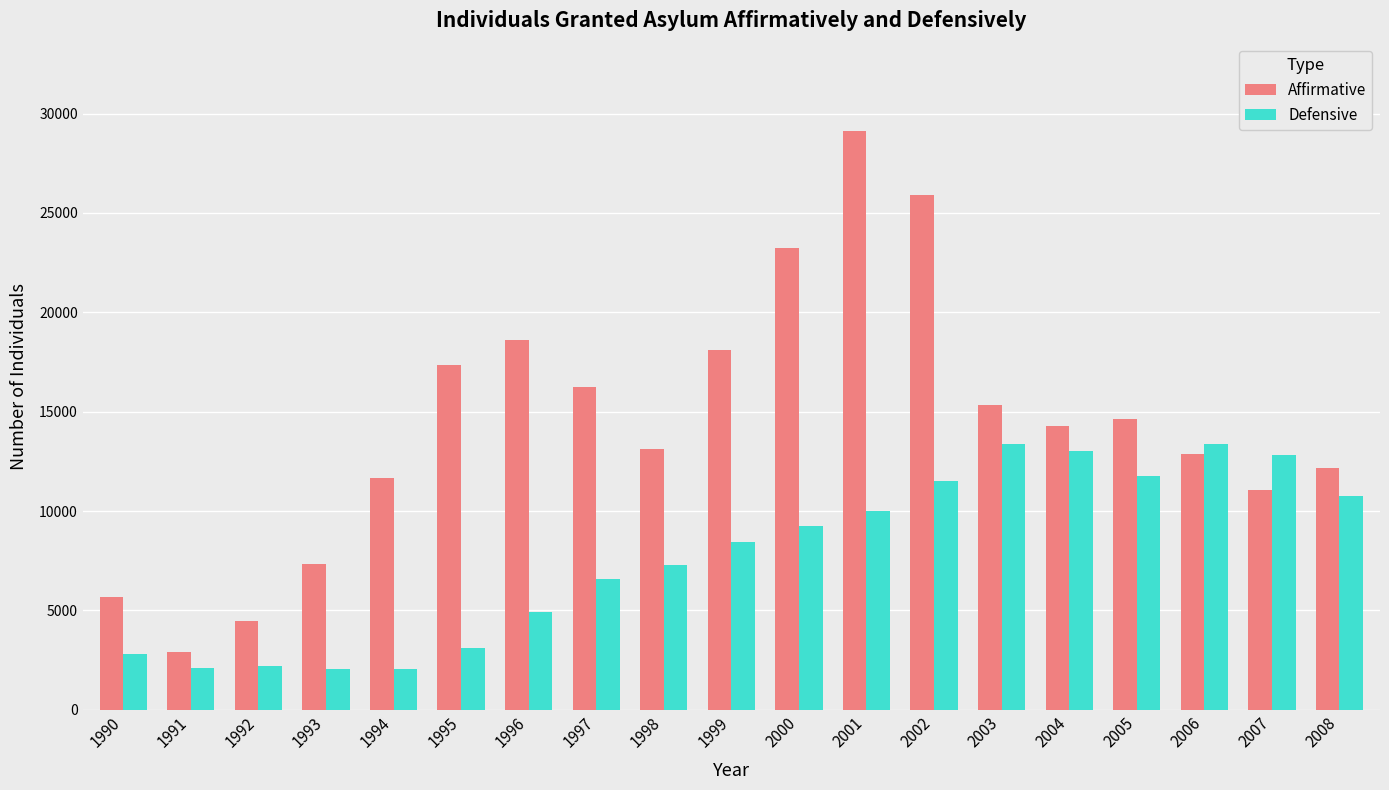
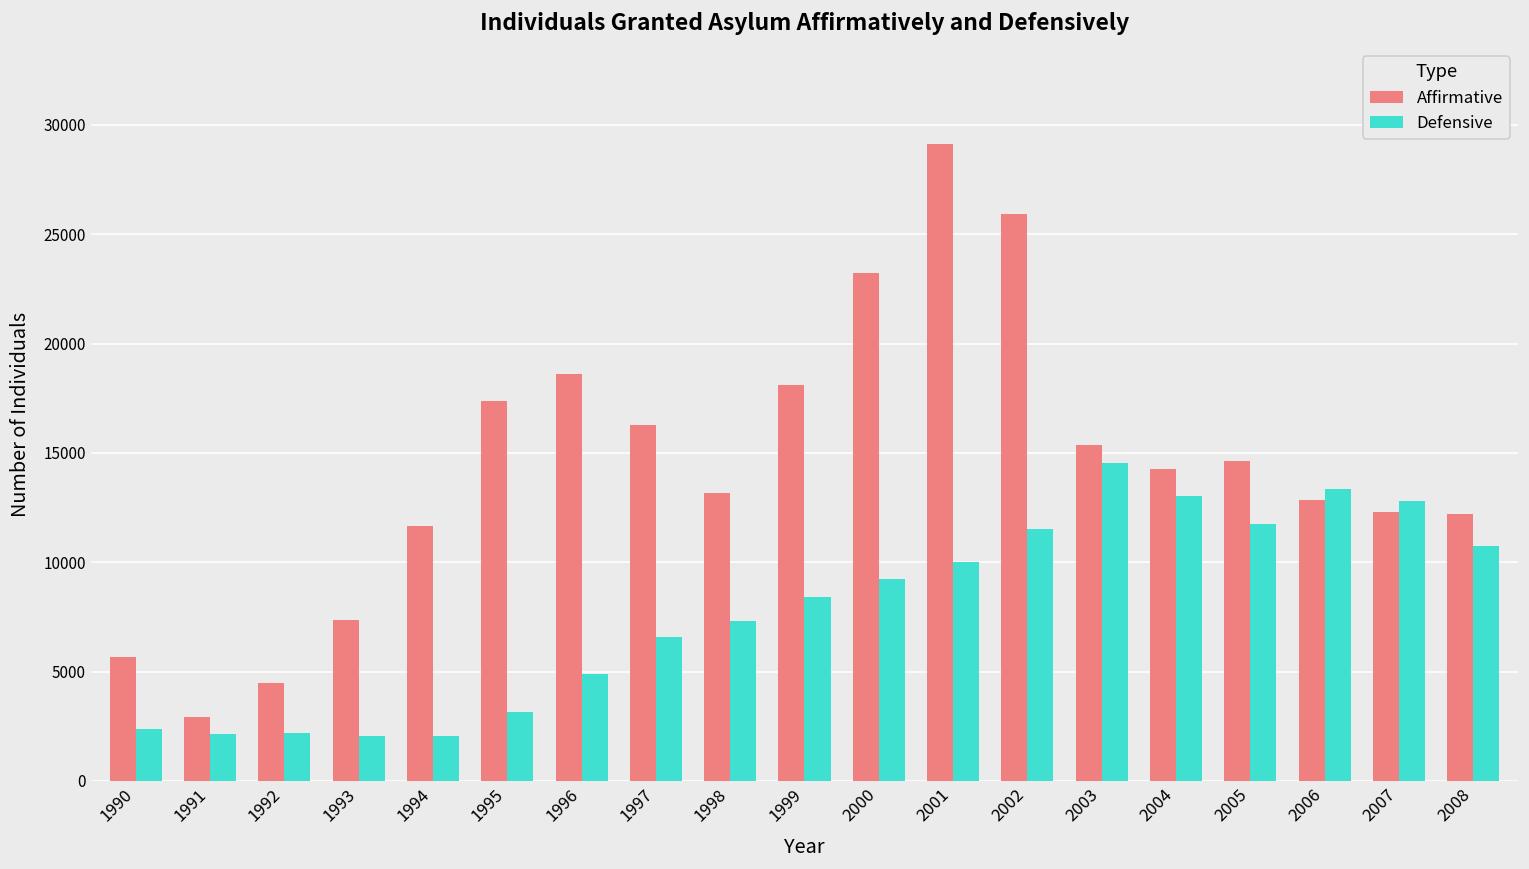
  {
    "Affirmative": {
      "1990": 5700,
      "1991": 2900,
      "1992": 4500,
      "1993": 7300,
      "1994": 11600,
      "1995": 17400,
      "1996": 18600,
      "1997": 16300,
      "1998": 13100,
      "1999": 18100,
      "2000": 23200,
      "2001": 29100,
      "2002": 25900,
      "2003": 15300,
      "2004": 14300,
      "2005": 14600,
      "2006": 12900,
-     "2007": 11000,
+     "2007": 12300,
      "2008": 12200
    },
    "Defensive": {
-     "1990": 2800,
+     "1990": 2400,
      "1991": 2100,
      "1992": 2200,
      "1993": 2000,
      "1994": 2100,
      "1995": 3100,
      "1996": 4900,
      "1997": 6600,
      "1998": 7300,
      "1999": 8400,
      "2000": 9200,
      "2001": 10000,
      "2002": 11500,
-     "2003": 13400,
+     "2003": 14500,
      "2004": 13000,
      "2005": 11800,
      "2006": 13400,
      "2007": 12800,
      "2008": 10700
    }
  }
